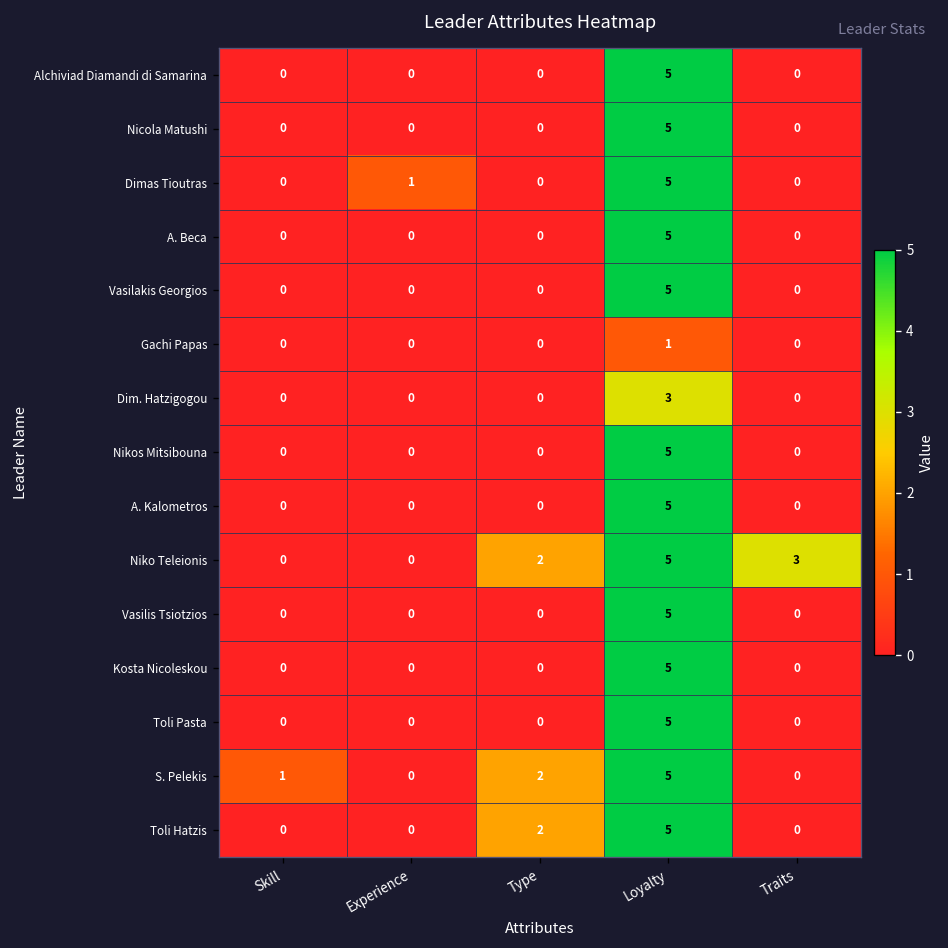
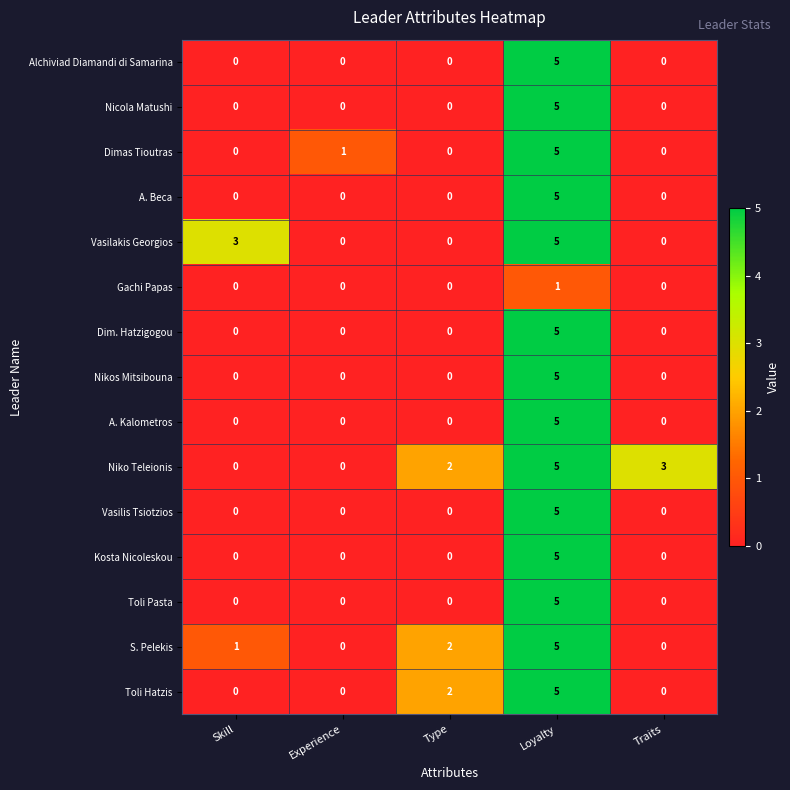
  {
    "Alchiviad Diamandi di Samarina": {
      "Skill": 0,
      "Experience": 0,
      "Type": 0,
      "Loyalty": 5,
      "Traits": 0
    },
    "Nicola Matushi": {
      "Skill": 0,
      "Experience": 0,
      "Type": 0,
      "Loyalty": 5,
      "Traits": 0
    },
    "Dimas Tioutras": {
      "Skill": 0,
      "Experience": 1,
      "Type": 0,
      "Loyalty": 5,
      "Traits": 0
    },
    "A. Beca": {
      "Skill": 0,
      "Experience": 0,
      "Type": 0,
      "Loyalty": 5,
      "Traits": 0
    },
    "Vasilakis Georgios": {
-     "Skill": 0,
+     "Skill": 3,
      "Experience": 0,
      "Type": 0,
      "Loyalty": 5,
      "Traits": 0
    },
    "Gachi Papas": {
      "Skill": 0,
      "Experience": 0,
      "Type": 0,
      "Loyalty": 1,
      "Traits": 0
    },
    "Dim. Hatzigogou": {
      "Skill": 0,
      "Experience": 0,
      "Type": 0,
-     "Loyalty": 3,
+     "Loyalty": 5,
      "Traits": 0
    },
    "Nikos Mitsibouna": {
      "Skill": 0,
      "Experience": 0,
      "Type": 0,
      "Loyalty": 5,
      "Traits": 0
    },
    "A. Kalometros": {
      "Skill": 0,
      "Experience": 0,
      "Type": 0,
      "Loyalty": 5,
      "Traits": 0
    },
    "Niko Teleionis": {
      "Skill": 0,
      "Experience": 0,
      "Type": 2,
      "Loyalty": 5,
      "Traits": 3
    },
    "Vasilis Tsiotzios": {
      "Skill": 0,
      "Experience": 0,
      "Type": 0,
      "Loyalty": 5,
      "Traits": 0
    },
    "Kosta Nicoleskou": {
      "Skill": 0,
      "Experience": 0,
      "Type": 0,
      "Loyalty": 5,
      "Traits": 0
    },
    "Toli Pasta": {
      "Skill": 0,
      "Experience": 0,
      "Type": 0,
      "Loyalty": 5,
      "Traits": 0
    },
    "S. Pelekis": {
      "Skill": 1,
      "Experience": 0,
      "Type": 2,
      "Loyalty": 5,
      "Traits": 0
    },
    "Toli Hatzis": {
      "Skill": 0,
      "Experience": 0,
      "Type": 2,
      "Loyalty": 5,
      "Traits": 0
    }
  }
